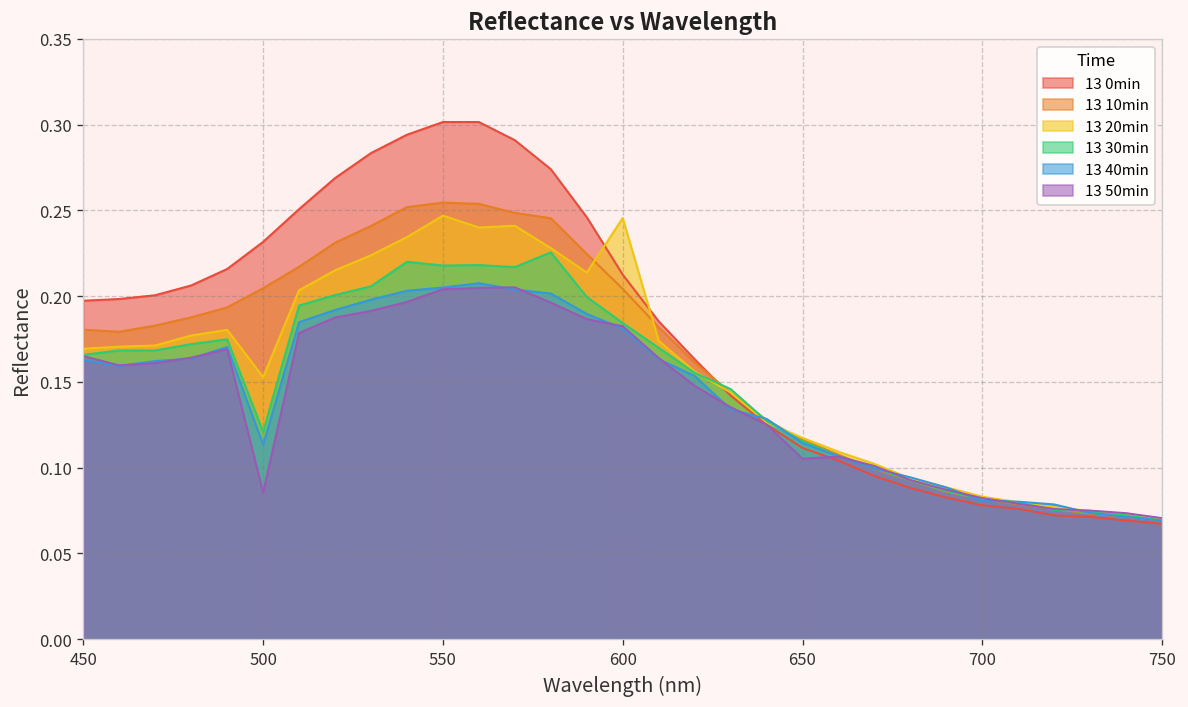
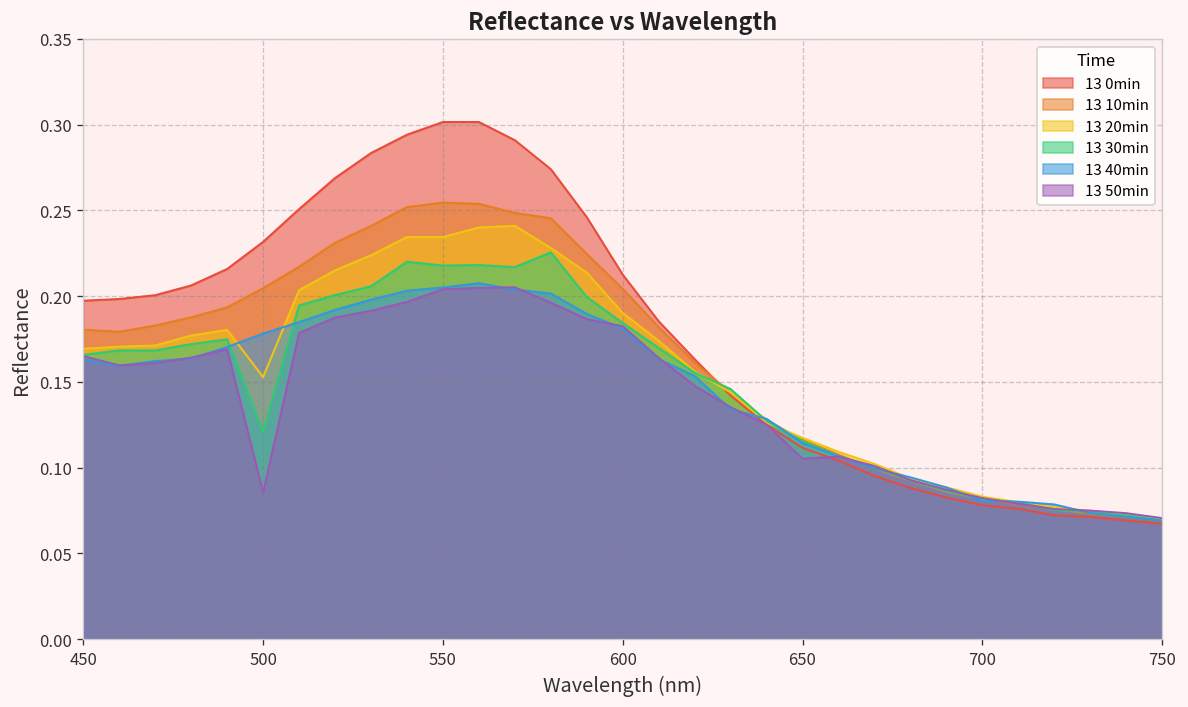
  {
    "13 20min": {
      "450": 0.169,
      "500": 0.153,
-     "550": 0.247,
-     "600": 0.246
+     "550": 0.235,
+     "600": 0.190
    },
    "13 30min": {
      "500": 0.121,
      "550": 0.218,
      "600": 0.184
    },
    "13 40min": {
      "450": 0.163,
-     "500": 0.114
+     "500": 0.178
    },
    "13 50min": {
      "500": 0.086,
      "650": 0.105
    }
  }
